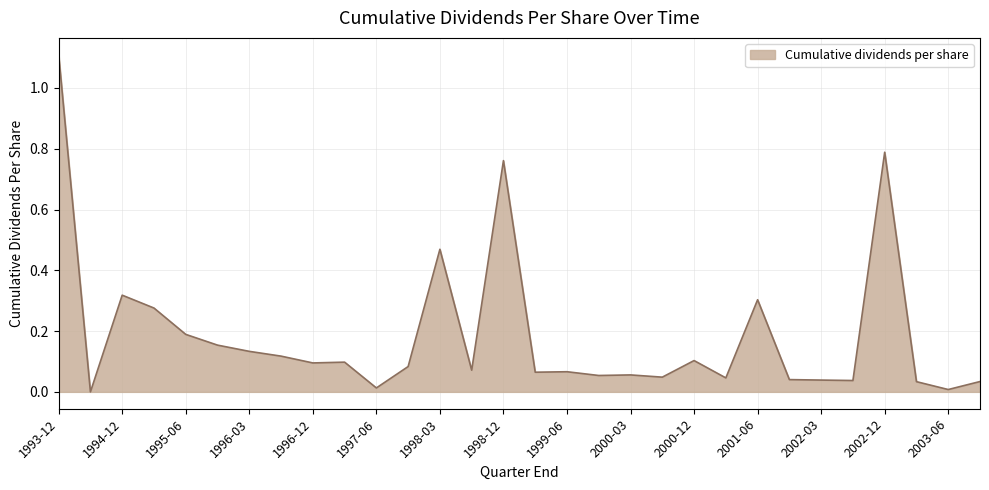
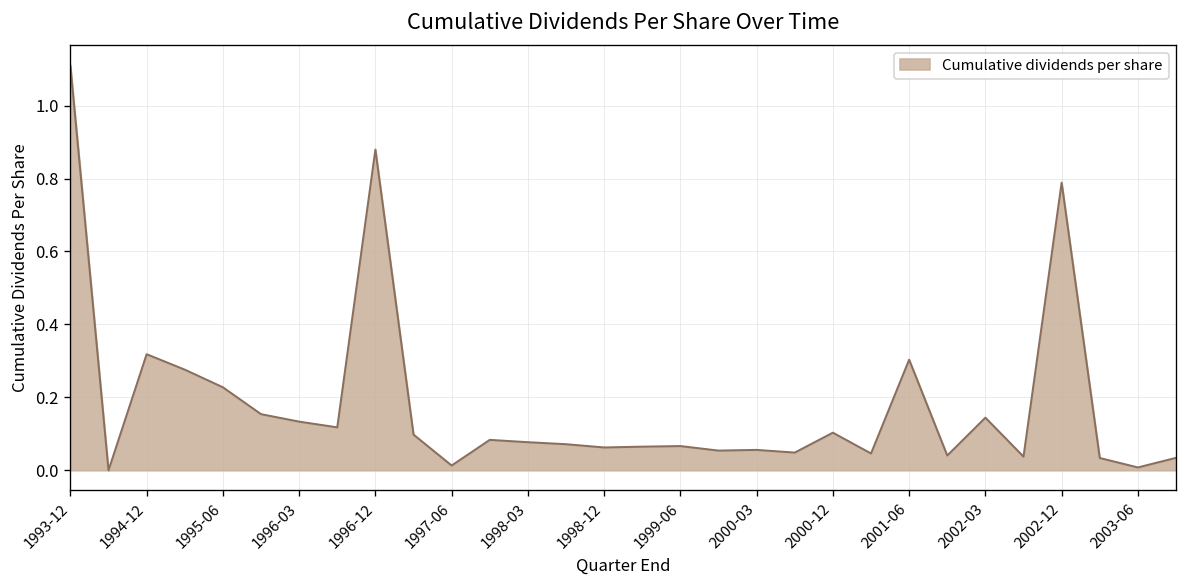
  {
    "1993-12": 1.11,
    "1994-12": 0.32,
-   "1995-06": 0.19,
+   "1995-06": 0.23,
    "1996-03": 0.13,
-   "1996-12": 0.10,
+   "1996-12": 0.88,
    "1997-06": 0.01,
-   "1998-03": 0.47,
-   "1998-12": 0.76,
+   "1998-03": 0.08,
+   "1998-12": 0.06,
    "1999-06": 0.07,
    "2000-03": 0.06,
    "2000-12": 0.10,
    "2001-06": 0.30,
-   "2002-03": 0.04,
+   "2002-03": 0.14,
    "2002-12": 0.79,
    "2003-06": 0.01
  }
